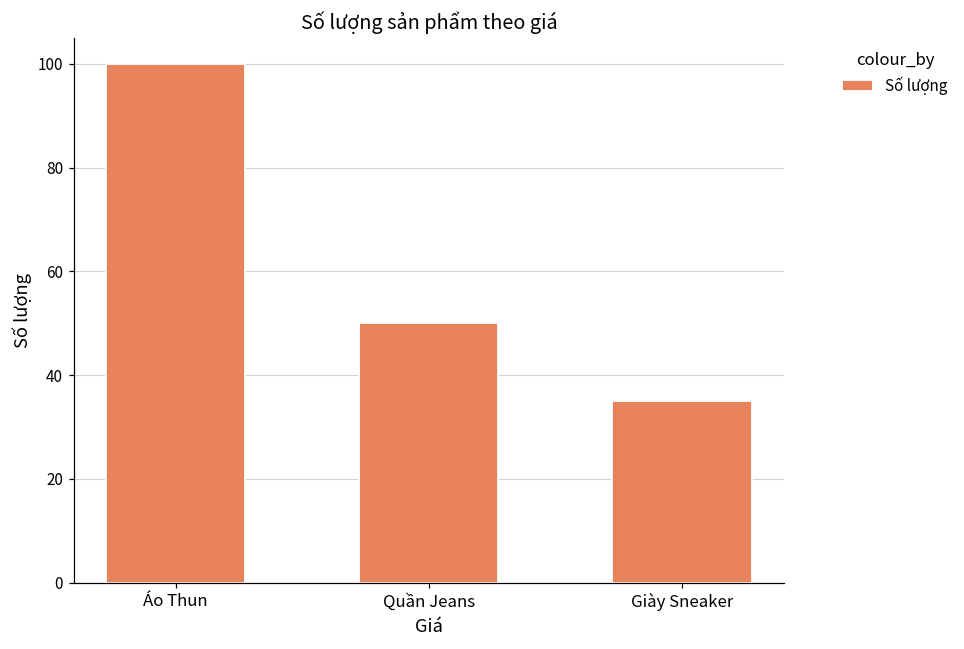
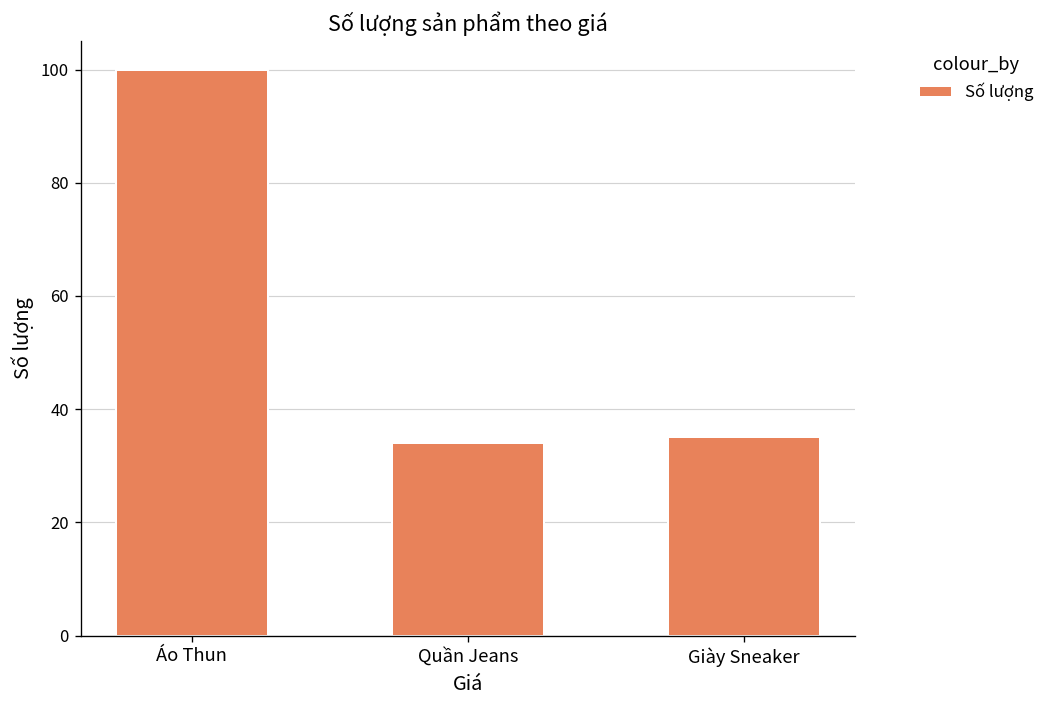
  {
    "Áo Thun": 100,
-   "Quần Jeans": 50,
+   "Quần Jeans": 34,
    "Giày Sneaker": 35
  }
